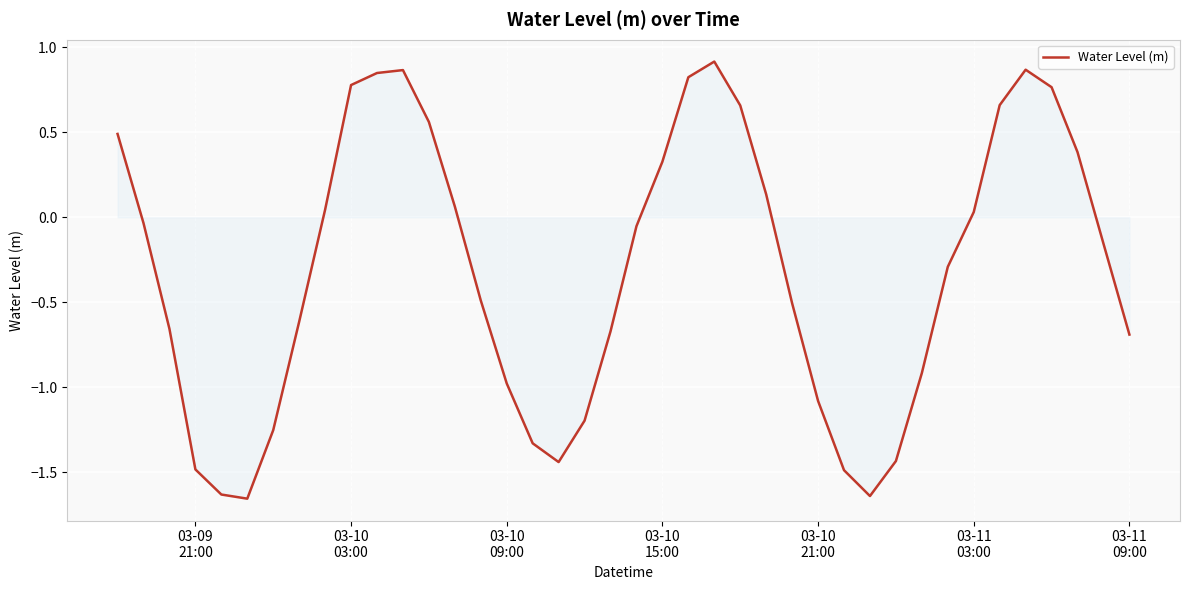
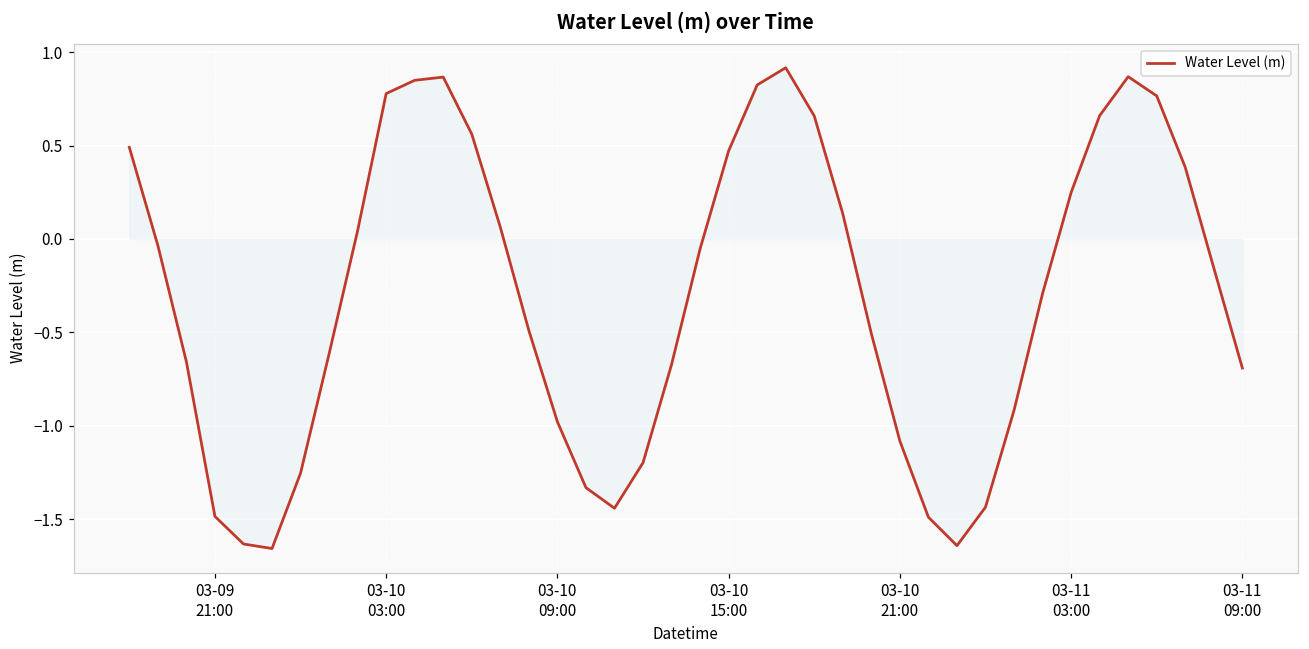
  {
    "Water Level (m)": {
      "03-09 21:00": -1.48,
      "03-10 09:00": -0.98,
-     "03-10 15:00": 0.33,
+     "03-10 15:00": 0.47,
      "03-10 21:00": -1.08,
-     "03-11 03:00": 0.03,
+     "03-11 03:00": 0.25,
      "03-11 09:00": -0.69
    }
  }
